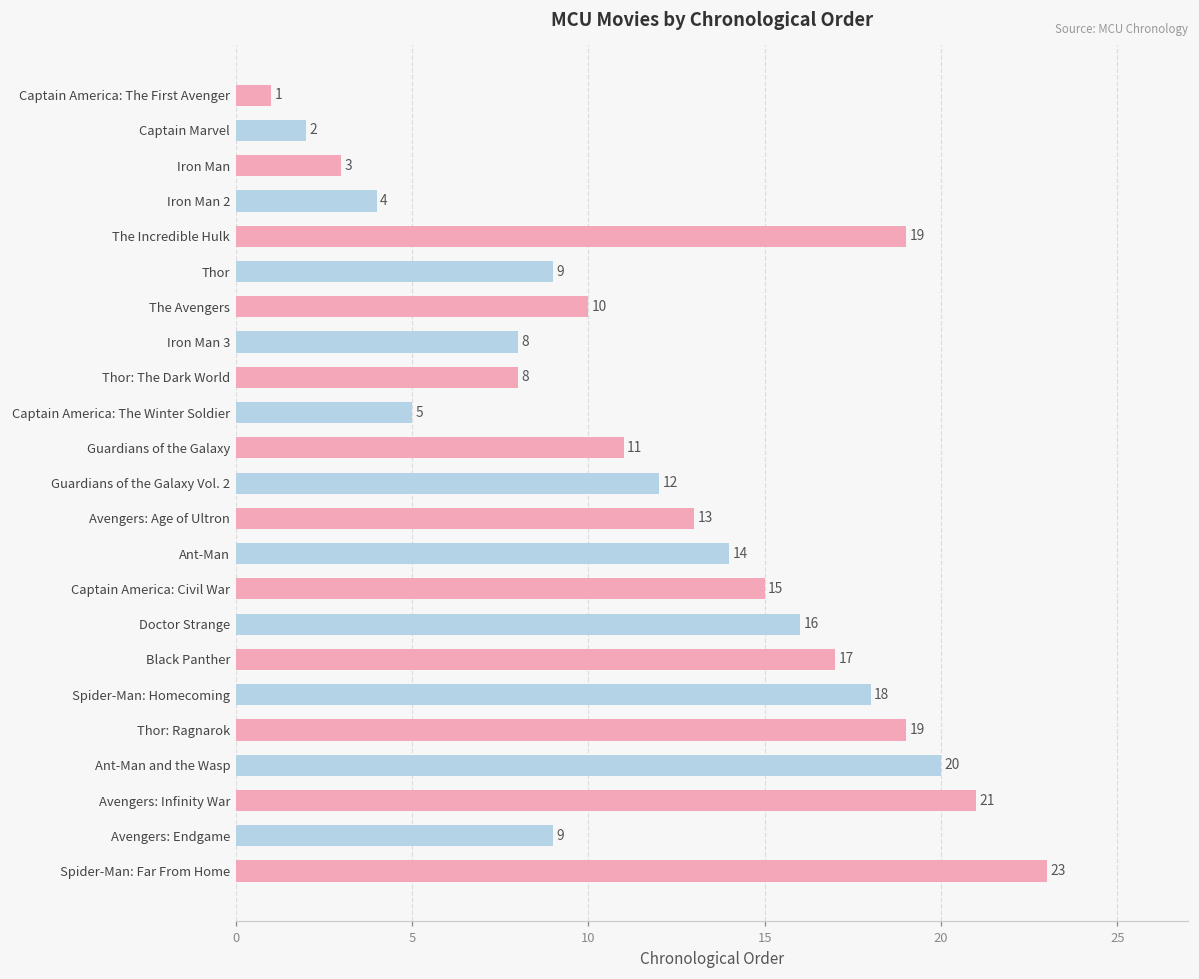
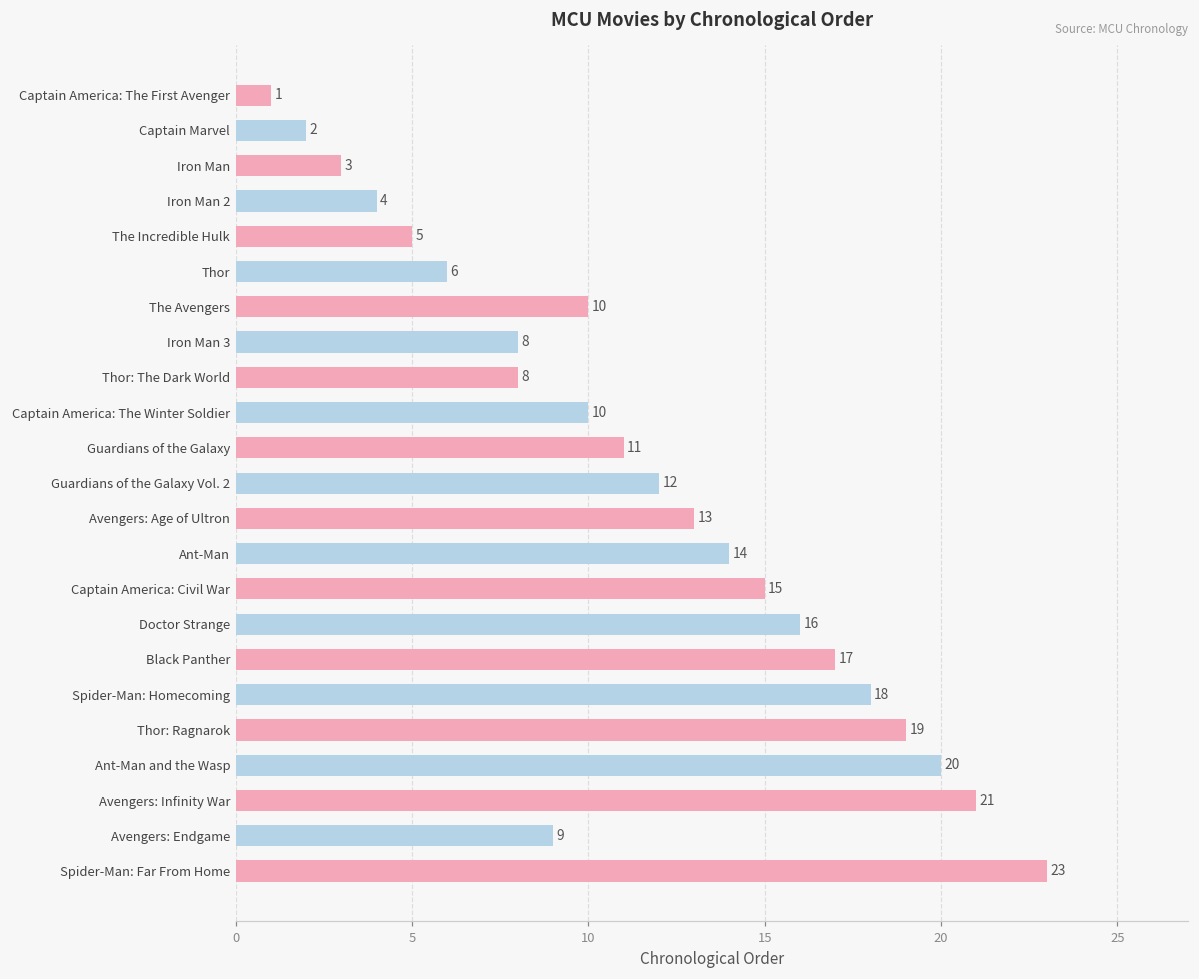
  {
    "Captain America: The First Avenger": 1,
    "Captain Marvel": 2,
    "Iron Man": 3,
    "Iron Man 2": 4,
-   "The Incredible Hulk": 19,
-   "Thor": 9,
+   "The Incredible Hulk": 5,
+   "Thor": 6,
    "The Avengers": 10,
    "Iron Man 3": 8,
    "Thor: The Dark World": 8,
-   "Captain America: The Winter Soldier": 5,
+   "Captain America: The Winter Soldier": 10,
    "Guardians of the Galaxy": 11,
    "Guardians of the Galaxy Vol. 2": 12,
    "Avengers: Age of Ultron": 13,
    "Ant-Man": 14,
    "Captain America: Civil War": 15,
    "Doctor Strange": 16,
    "Black Panther": 17,
    "Spider-Man: Homecoming": 18,
    "Thor: Ragnarok": 19,
    "Ant-Man and the Wasp": 20,
    "Avengers: Infinity War": 21,
    "Avengers: Endgame": 9,
    "Spider-Man: Far From Home": 23
  }
